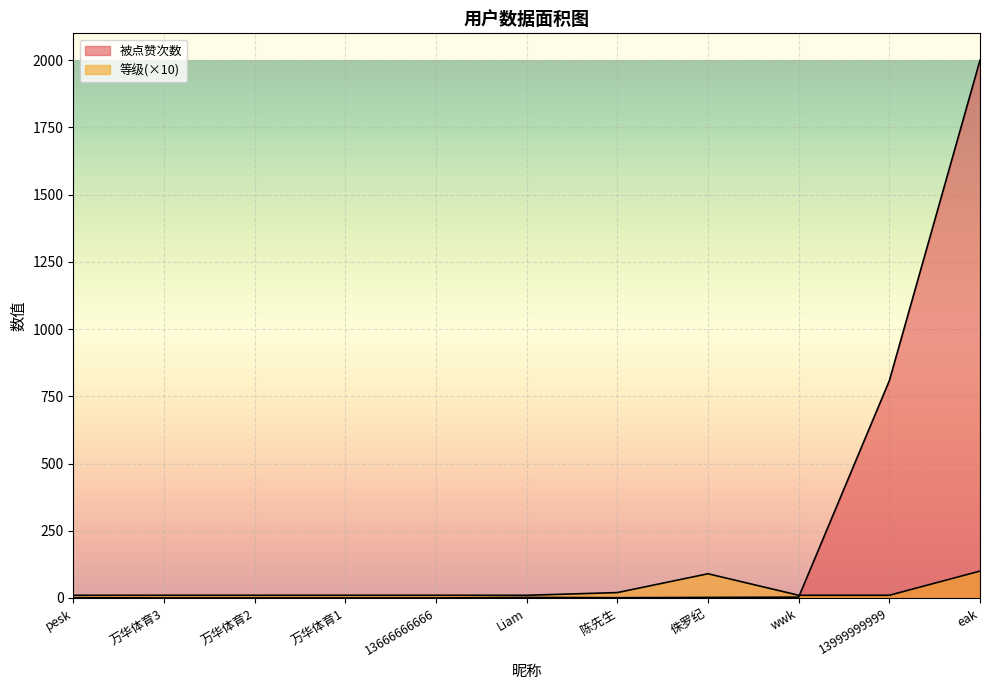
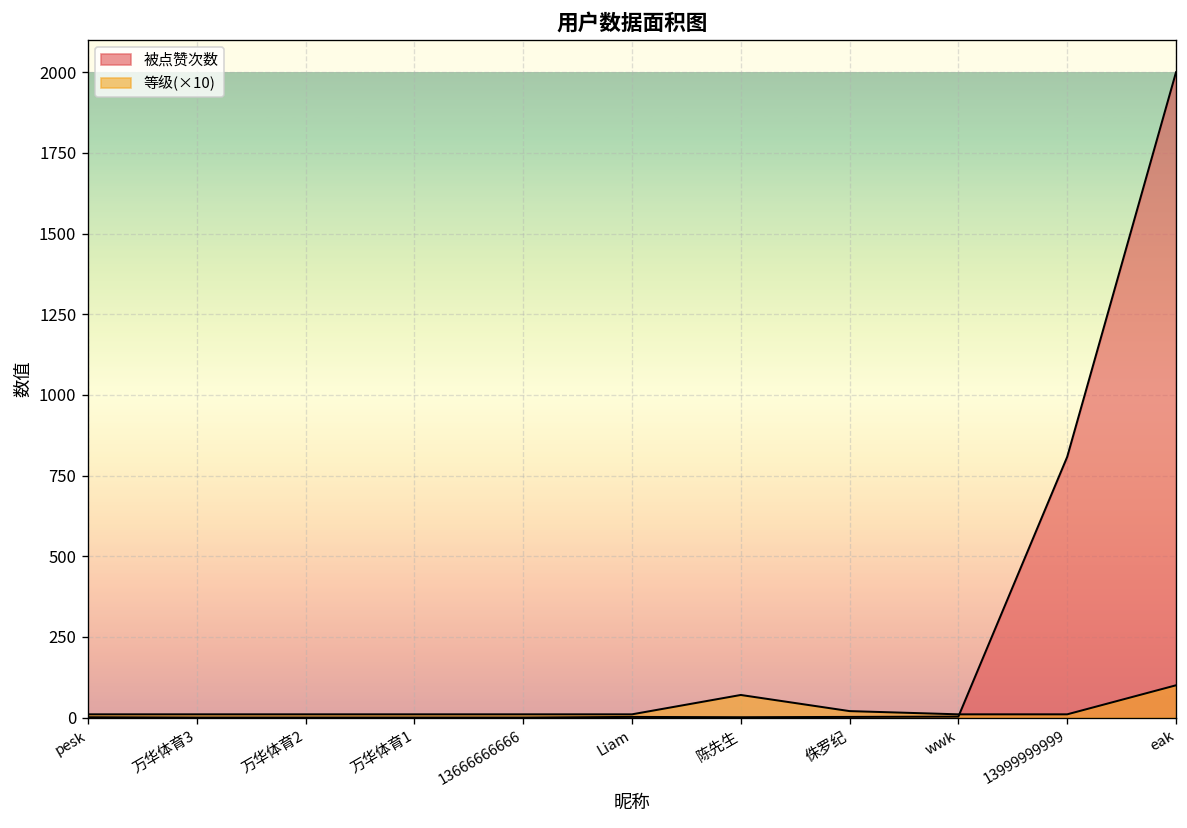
  {
    "被点赞次数": {
      "万华体育3": 0,
      "万华体育2": 0,
      "万华体育1": 0,
      "13666666666": 0,
      "陈先生": 0,
      "侏罗纪": 0,
      "13999999999": 810,
      "eak": 2000
    },
    "等级(×10)": {
      "万华体育3": 10,
      "万华体育2": 10,
      "万华体育1": 10,
      "13666666666": 10,
-     "陈先生": 20,
-     "侏罗纪": 90,
+     "陈先生": 70,
+     "侏罗纪": 20,
      "13999999999": 10,
      "eak": 100
    }
  }
